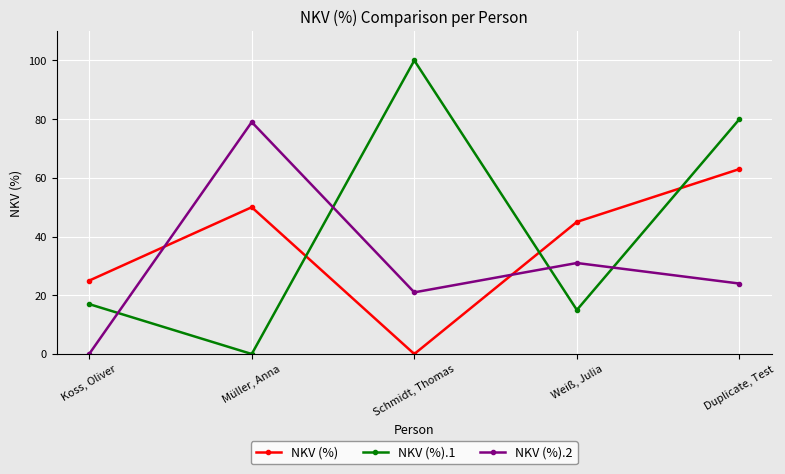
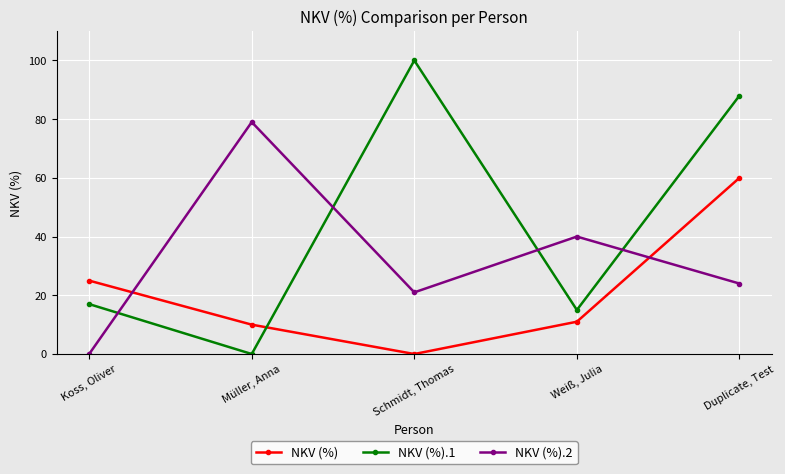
  {
    "NKV (%)": {
      "Koss, Oliver": 25,
-     "Müller, Anna": 50,
+     "Müller, Anna": 10,
      "Schmidt, Thomas": 0,
-     "Weiß, Julia": 45,
-     "Duplicate, Test": 63
+     "Weiß, Julia": 11,
+     "Duplicate, Test": 60
    },
    "NKV (%).1": {
      "Koss, Oliver": 17,
      "Müller, Anna": 0,
      "Schmidt, Thomas": 100,
      "Weiß, Julia": 15,
-     "Duplicate, Test": 80
+     "Duplicate, Test": 88
    },
    "NKV (%).2": {
      "Koss, Oliver": 0,
      "Müller, Anna": 79,
      "Schmidt, Thomas": 21,
-     "Weiß, Julia": 31,
+     "Weiß, Julia": 40,
      "Duplicate, Test": 24
    }
  }
